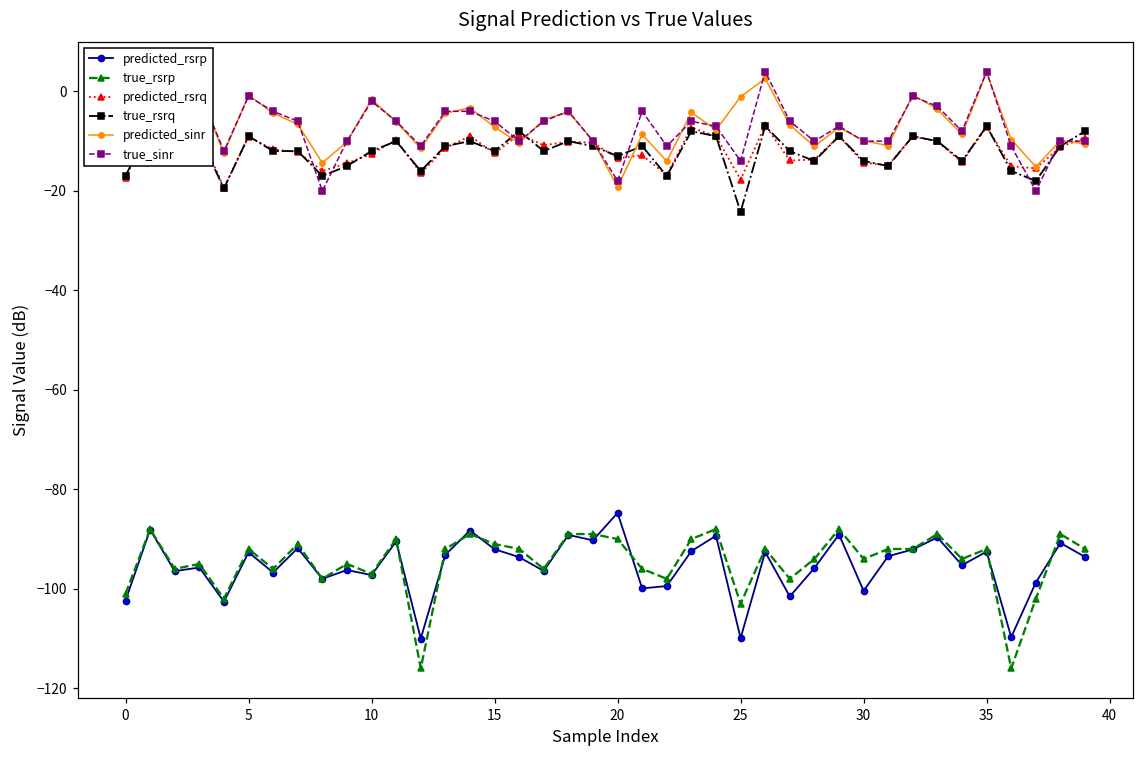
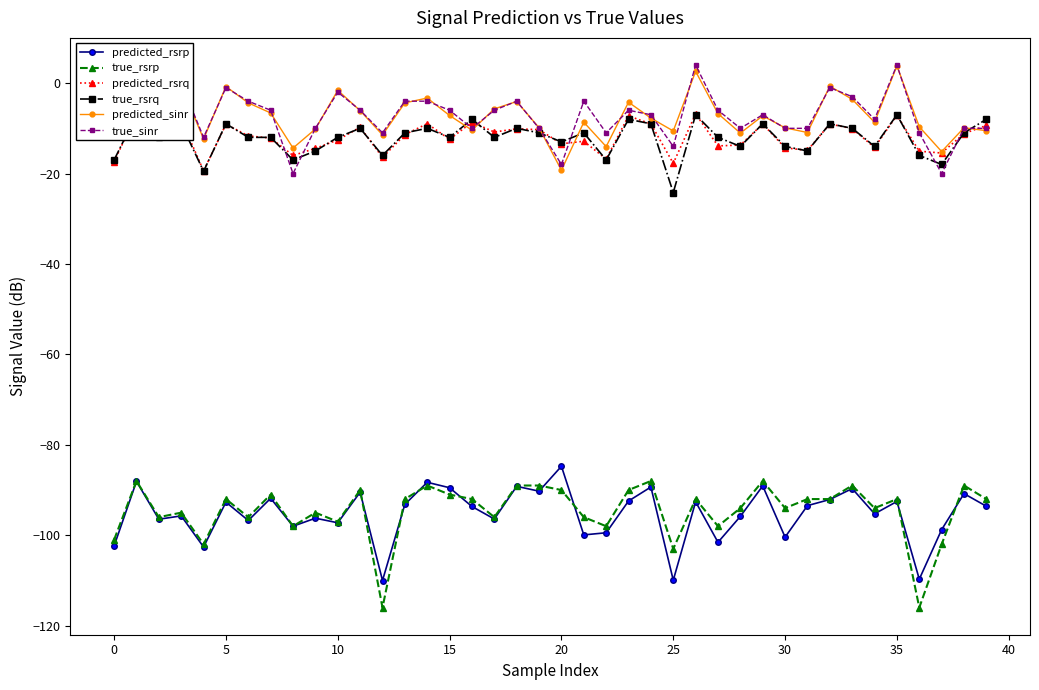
  {
    "predicted_rsrp": {
      "0": -102,
      "5": -93,
-     "15": -92,
+     "15": -89,
      "20": -85,
      "25": -110,
      "30": -100
    },
    "true_rsrp": {
      "0": -101,
      "5": -92,
      "15": -91,
      "20": -90,
      "25": -103,
      "30": -94
    },
    "predicted_rsrq": {
      "10": -13,
      "25": -18
    },
    "true_rsrq": {
      "10": -12,
      "25": -24
    },
    "predicted_sinr": {
      "15": -7,
      "20": -19,
-     "25": -1
+     "25": -11
    },
    "true_sinr": {
      "15": -6,
      "20": -18,
      "25": -14
    }
  }
